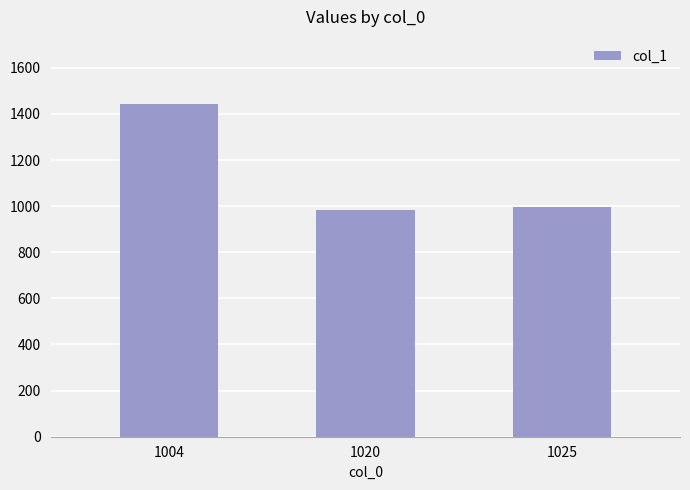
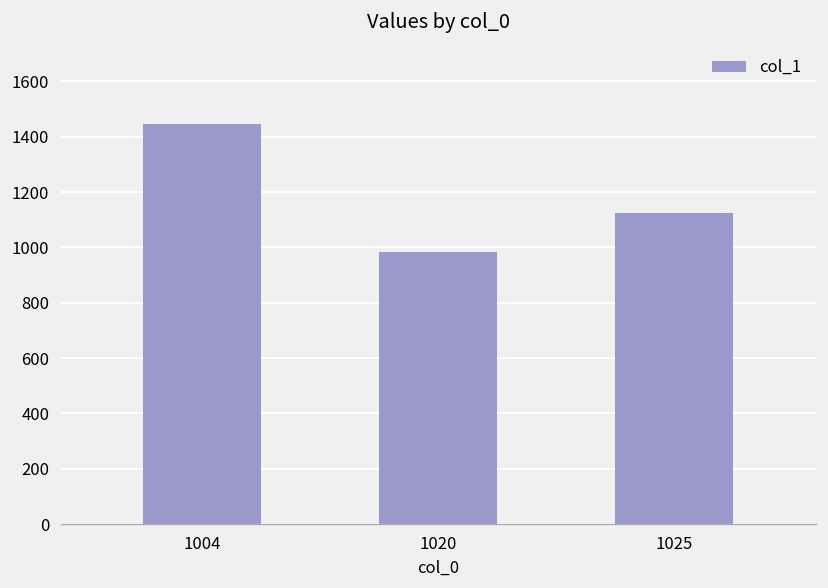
  {
    "1004": 1450,
    "1020": 980,
-   "1025": 1000
+   "1025": 1130
  }
